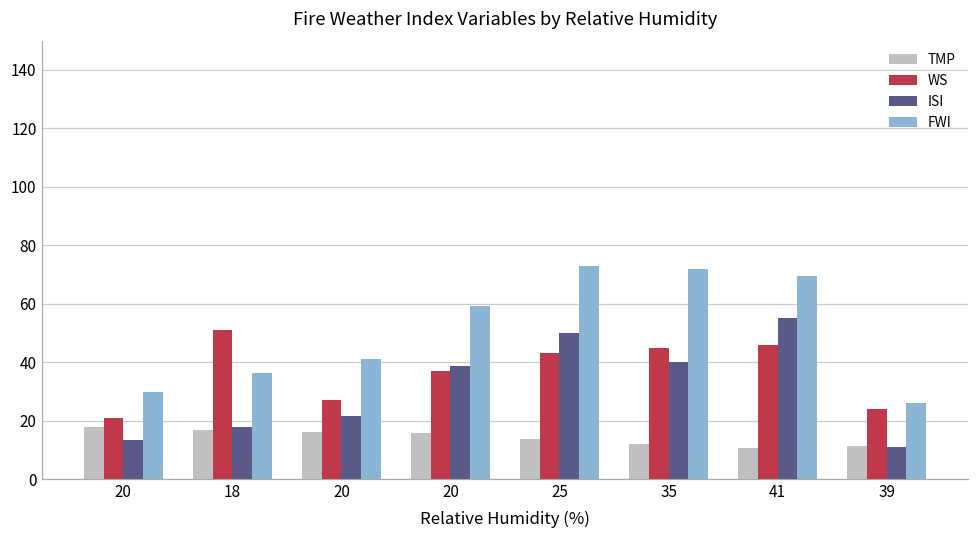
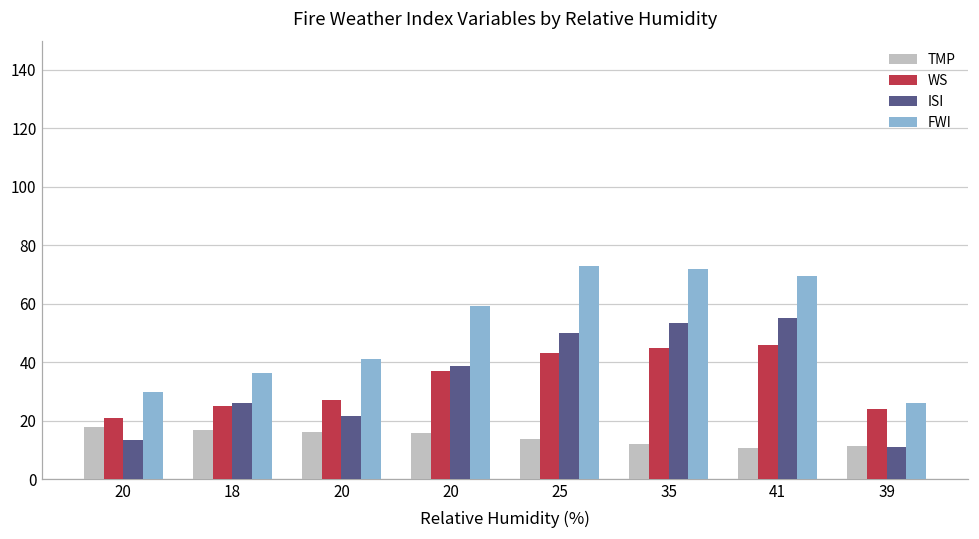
  {
    "WS": {
-     "18": 51,
+     "18": 25,
      "25": 43,
      "35": 45,
      "41": 46,
      "39": 24
    },
    "ISI": {
-     "18": 18,
+     "18": 26,
      "25": 50,
-     "35": 40,
+     "35": 53,
      "41": 55,
      "39": 11
    }
  }
